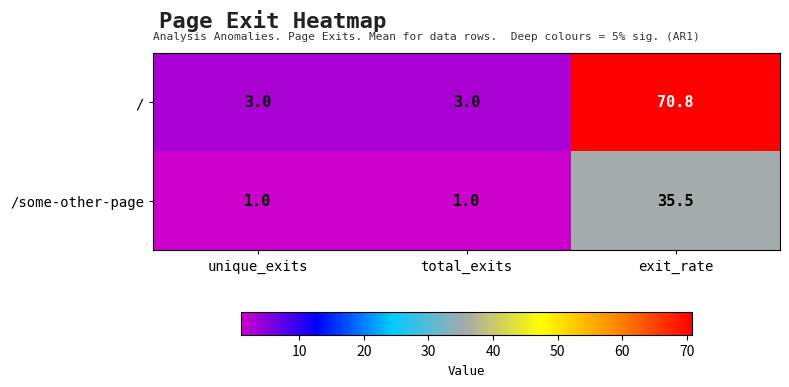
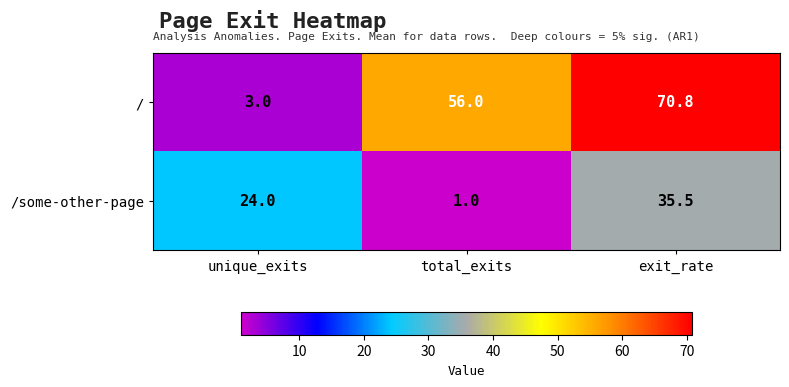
  {
    "/": {
      "unique_exits": 3.0,
-     "total_exits": 3.0,
+     "total_exits": 56.0,
      "exit_rate": 70.8
    },
    "/some-other-page": {
-     "unique_exits": 1.0,
+     "unique_exits": 24.0,
      "total_exits": 1.0,
      "exit_rate": 35.5
    }
  }
